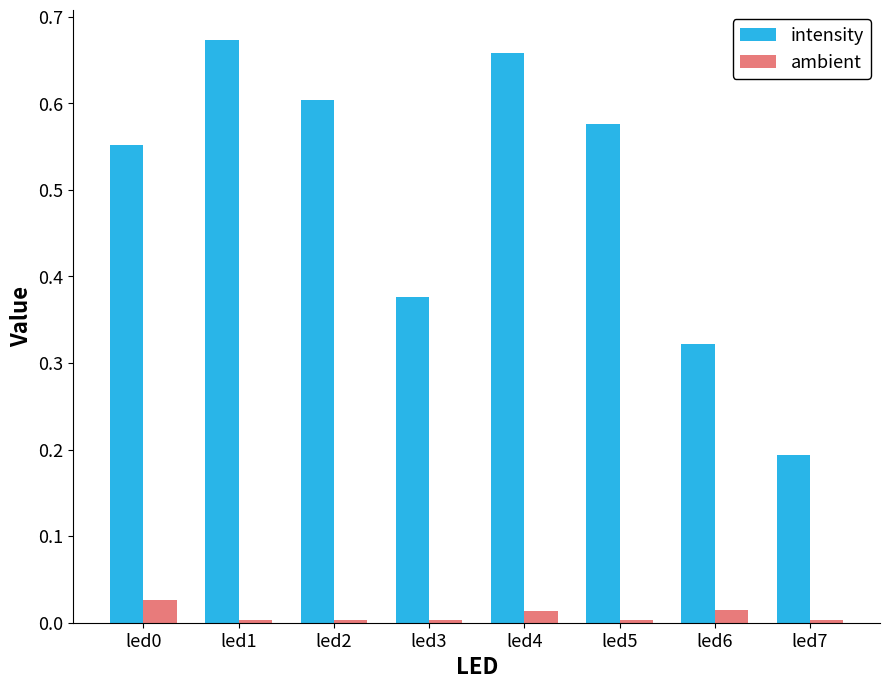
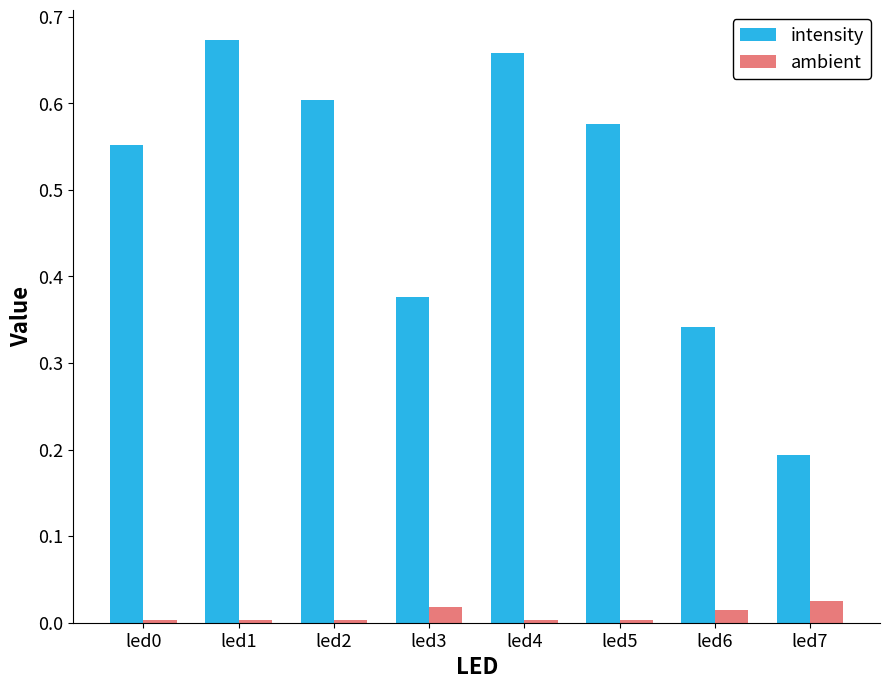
  {
    "intensity": {
      "led0": 0.55,
      "led1": 0.67,
      "led2": 0.60,
      "led3": 0.38,
      "led4": 0.66,
      "led5": 0.58,
-     "led6": 0.32,
+     "led6": 0.34,
      "led7": 0.19
    },
    "ambient": {
-     "led0": 0.03,
+     "led0": 0.00,
      "led1": 0.00,
      "led2": 0.00,
-     "led3": 0.00,
-     "led4": 0.01,
+     "led3": 0.02,
+     "led4": 0.00,
      "led5": 0.00,
      "led6": 0.01,
-     "led7": 0.00
+     "led7": 0.03
    }
  }
